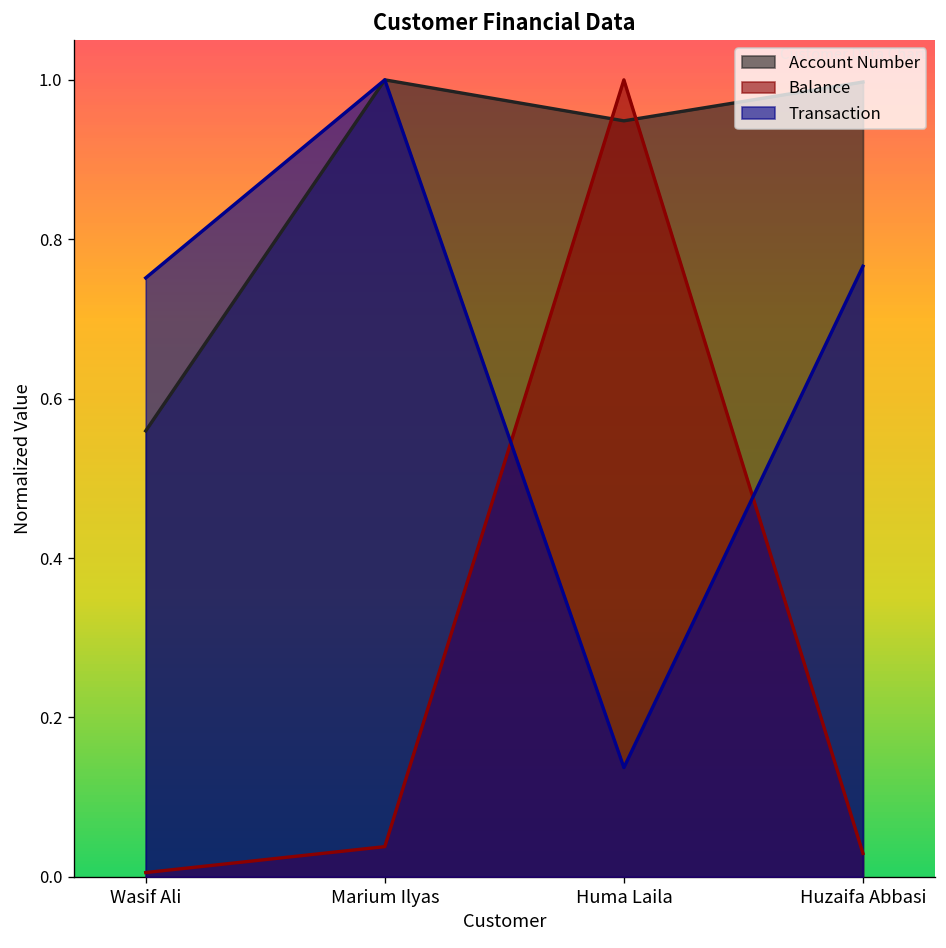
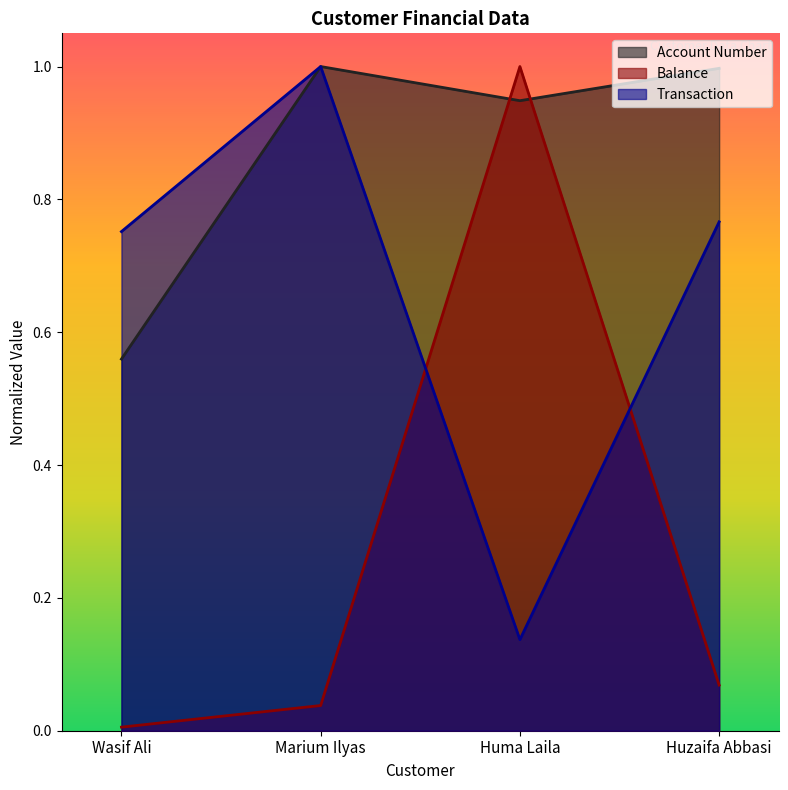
  {
    "Account Number": {
      "Wasif Ali": 0.56,
      "Huma Laila": 0.95
    },
    "Balance": {
      "Wasif Ali": 0.01,
      "Marium Ilyas": 0.04,
      "Huma Laila": 1.00,
-     "Huzaifa Abbasi": 0.03
+     "Huzaifa Abbasi": 0.07
    },
    "Transaction": {
      "Wasif Ali": 0.75,
      "Huma Laila": 0.14,
      "Huzaifa Abbasi": 0.77
    }
  }
